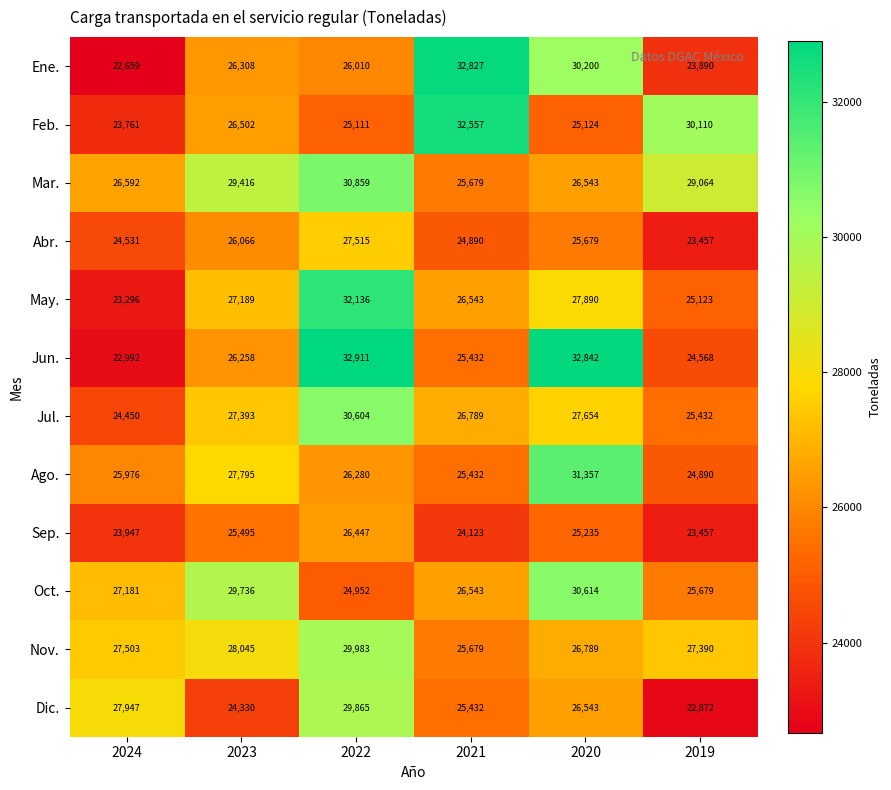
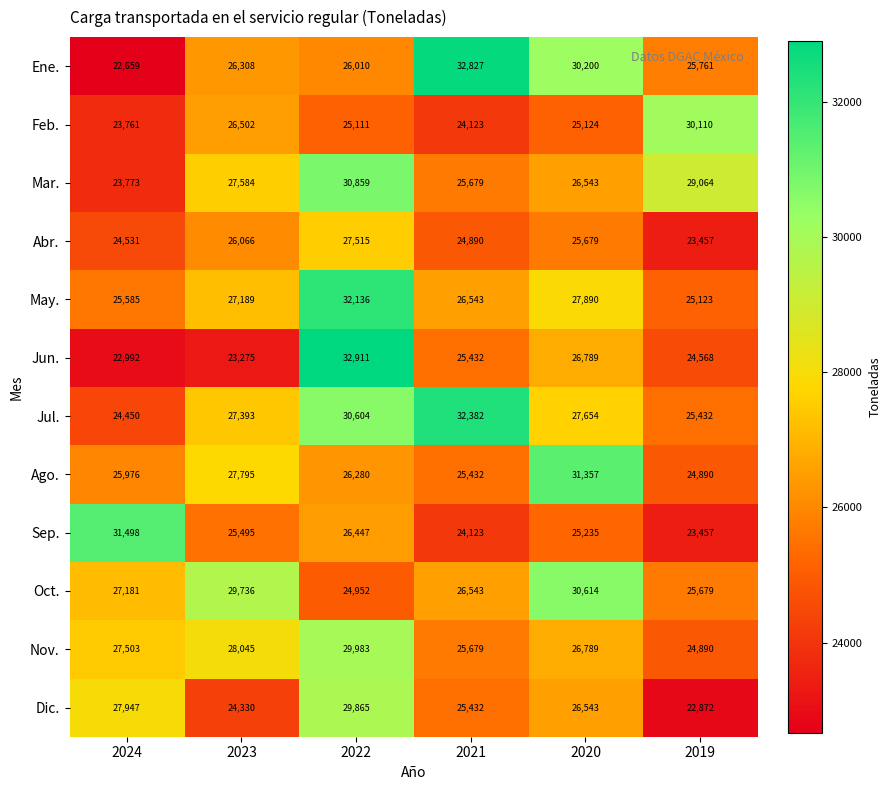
  {
    "Ene.": {
      "2024": "22,659",
      "2023": "26,308",
      "2022": "26,010",
      "2021": "32,827",
      "2020": "30,200",
-     "2019": "23,890"
+     "2019": "25,761"
    },
    "Feb.": {
      "2024": "23,761",
      "2023": "26,502",
      "2022": "25,111",
-     "2021": "32,557",
+     "2021": "24,123",
      "2020": "25,124",
      "2019": "30,110"
    },
    "Mar.": {
-     "2024": "26,592",
-     "2023": "29,416",
+     "2024": "23,773",
+     "2023": "27,584",
      "2022": "30,859",
      "2021": "25,679",
      "2020": "26,543",
      "2019": "29,064"
    },
    "Abr.": {
      "2024": "24,531",
      "2023": "26,066",
      "2022": "27,515",
      "2021": "24,890",
      "2020": "25,679",
      "2019": "23,457"
    },
    "May.": {
-     "2024": "23,296",
+     "2024": "25,585",
      "2023": "27,189",
      "2022": "32,136",
      "2021": "26,543",
      "2020": "27,890",
      "2019": "25,123"
    },
    "Jun.": {
      "2024": "22,992",
-     "2023": "26,258",
+     "2023": "23,275",
      "2022": "32,911",
      "2021": "25,432",
-     "2020": "32,842",
+     "2020": "26,789",
      "2019": "24,568"
    },
    "Jul.": {
      "2024": "24,450",
      "2023": "27,393",
      "2022": "30,604",
-     "2021": "26,789",
+     "2021": "32,382",
      "2020": "27,654",
      "2019": "25,432"
    },
    "Ago.": {
      "2024": "25,976",
      "2023": "27,795",
      "2022": "26,280",
      "2021": "25,432",
      "2020": "31,357",
      "2019": "24,890"
    },
    "Sep.": {
-     "2024": "23,947",
+     "2024": "31,498",
      "2023": "25,495",
      "2022": "26,447",
      "2021": "24,123",
      "2020": "25,235",
      "2019": "23,457"
    },
    "Oct.": {
      "2024": "27,181",
      "2023": "29,736",
      "2022": "24,952",
      "2021": "26,543",
      "2020": "30,614",
      "2019": "25,679"
    },
    "Nov.": {
      "2024": "27,503",
      "2023": "28,045",
      "2022": "29,983",
      "2021": "25,679",
      "2020": "26,789",
-     "2019": "27,390"
+     "2019": "24,890"
    },
    "Dic.": {
      "2024": "27,947",
      "2023": "24,330",
      "2022": "29,865",
      "2021": "25,432",
      "2020": "26,543",
      "2019": "22,872"
    }
  }
